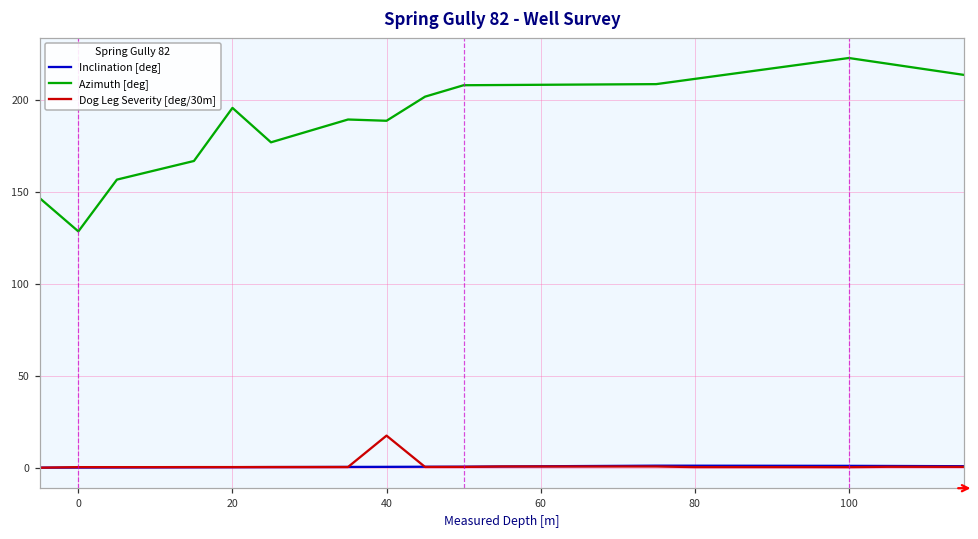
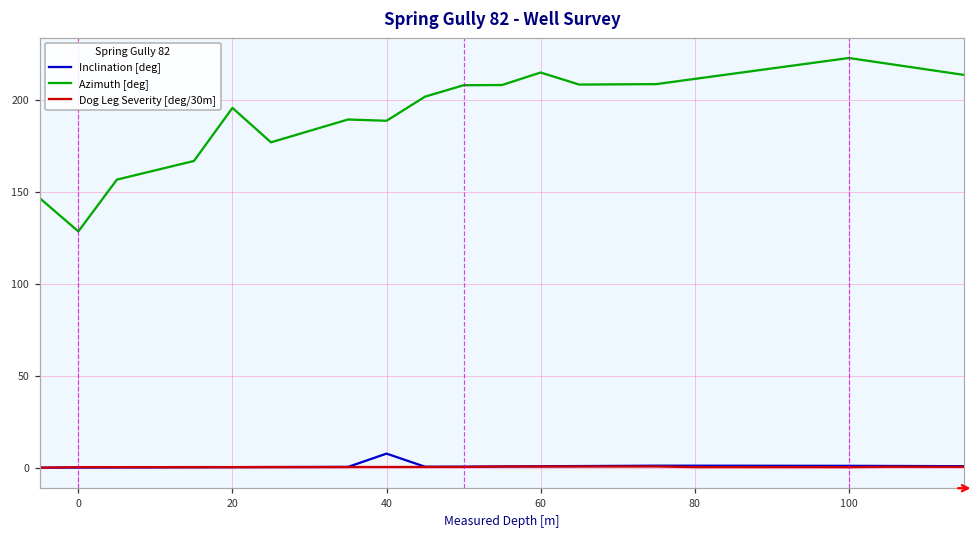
  {
    "Inclination [deg]": {
-     "40": 0
+     "40": 8
    },
    "Azimuth [deg]": {
      "0": 128,
      "20": 196,
      "40": 189,
-     "60": 208,
+     "60": 215,
      "80": 211,
      "100": 223
    },
    "Dog Leg Severity [deg/30m]": {
-     "40": 17
+     "40": 0
    }
  }
